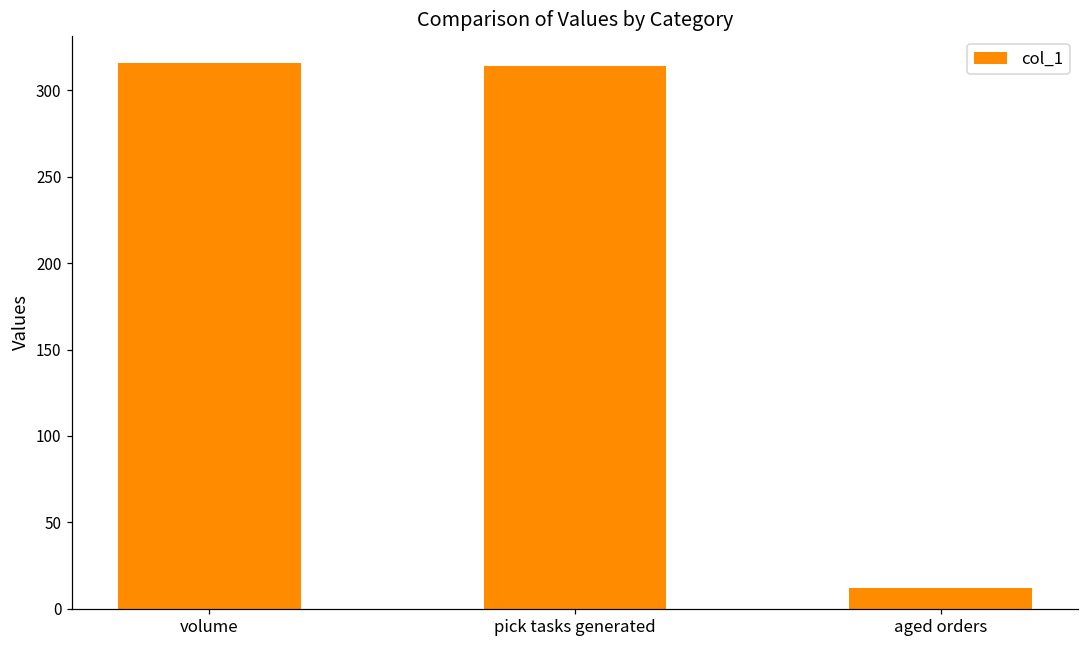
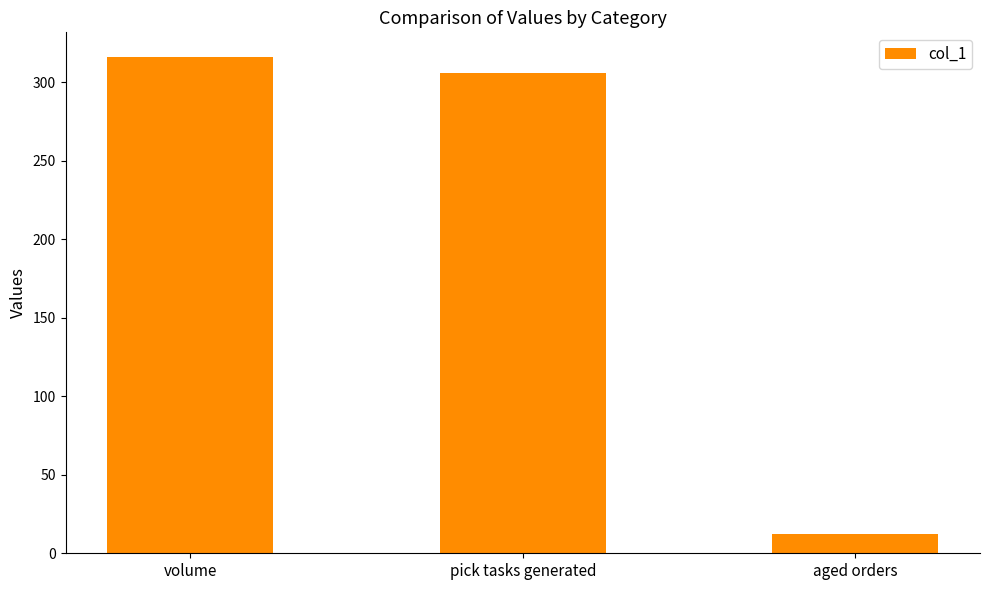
  {
    "volume": 316,
-   "pick tasks generated": 314,
+   "pick tasks generated": 306,
    "aged orders": 12
  }
